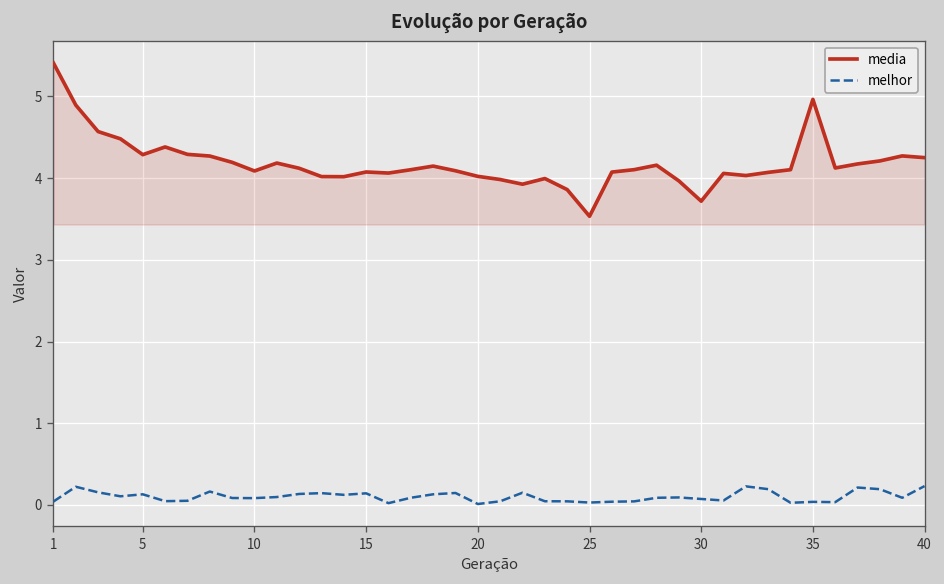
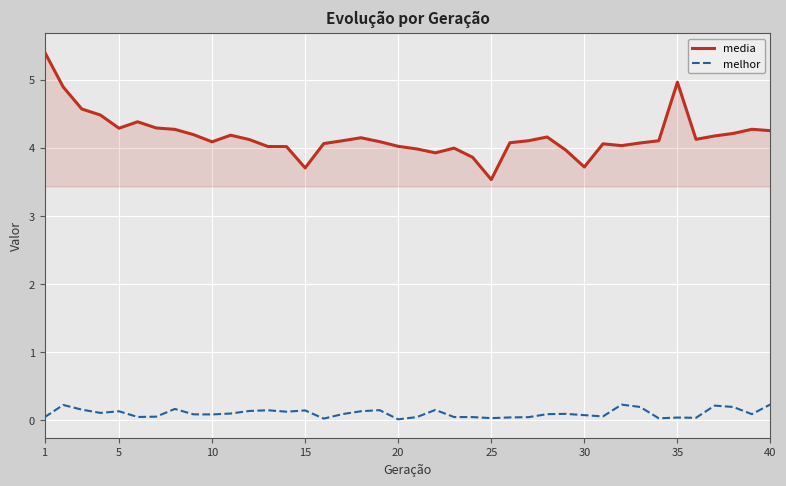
  {
    "media": {
      "1": 5.4,
      "5": 4.3,
      "10": 4.1,
-     "15": 4.1,
+     "15": 3.7,
      "20": 4.0,
      "25": 3.5,
      "30": 3.7,
      "35": 5.0,
      "40": 4.3
    },
    "melhor": {
      "1": 0.0,
      "5": 0.1,
      "10": 0.1,
      "15": 0.1,
      "20": 0.0,
      "25": 0.0,
      "30": 0.1,
      "35": 0.0,
      "40": 0.2
    }
  }
